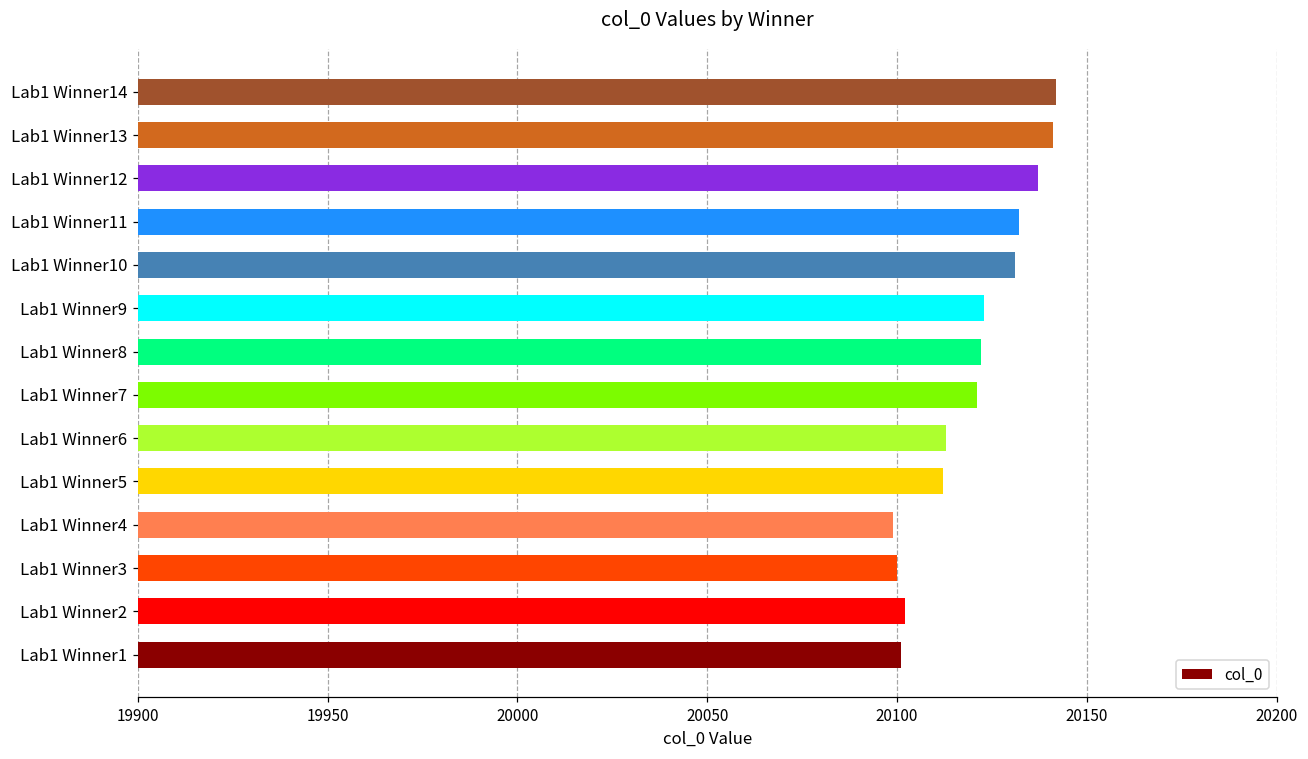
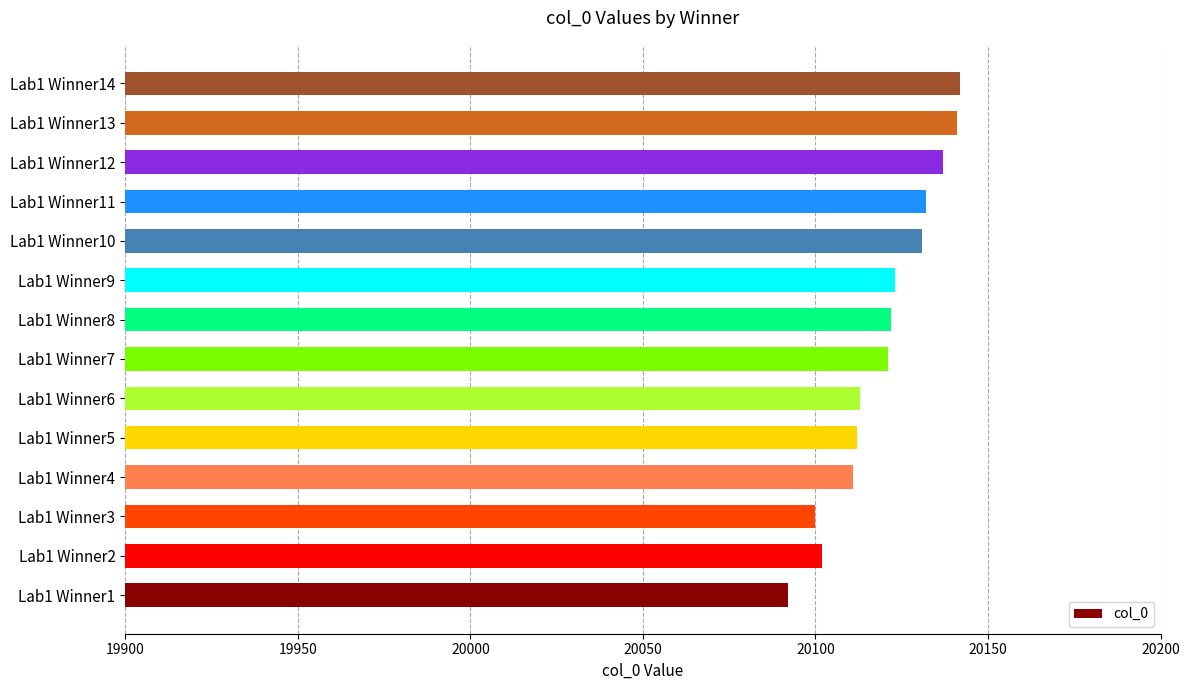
  {
    "Lab1 Winner14": 20142,
    "Lab1 Winner13": 20141,
    "Lab1 Winner12": 20137,
    "Lab1 Winner11": 20132,
    "Lab1 Winner10": 20131,
    "Lab1 Winner9": 20123,
    "Lab1 Winner8": 20122,
    "Lab1 Winner7": 20121,
    "Lab1 Winner6": 20113,
    "Lab1 Winner5": 20112,
-   "Lab1 Winner4": 20099,
+   "Lab1 Winner4": 20111,
    "Lab1 Winner3": 20100,
    "Lab1 Winner2": 20102,
-   "Lab1 Winner1": 20101
+   "Lab1 Winner1": 20092
  }
